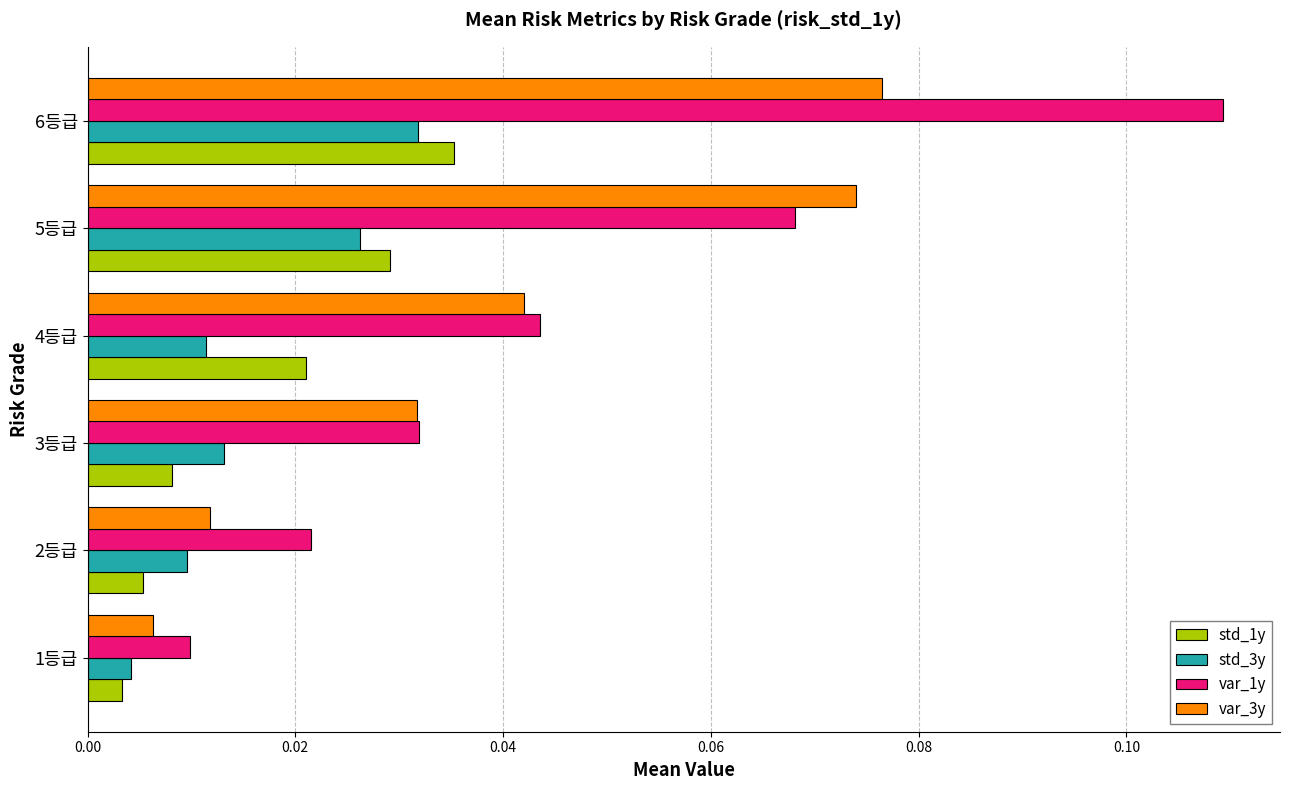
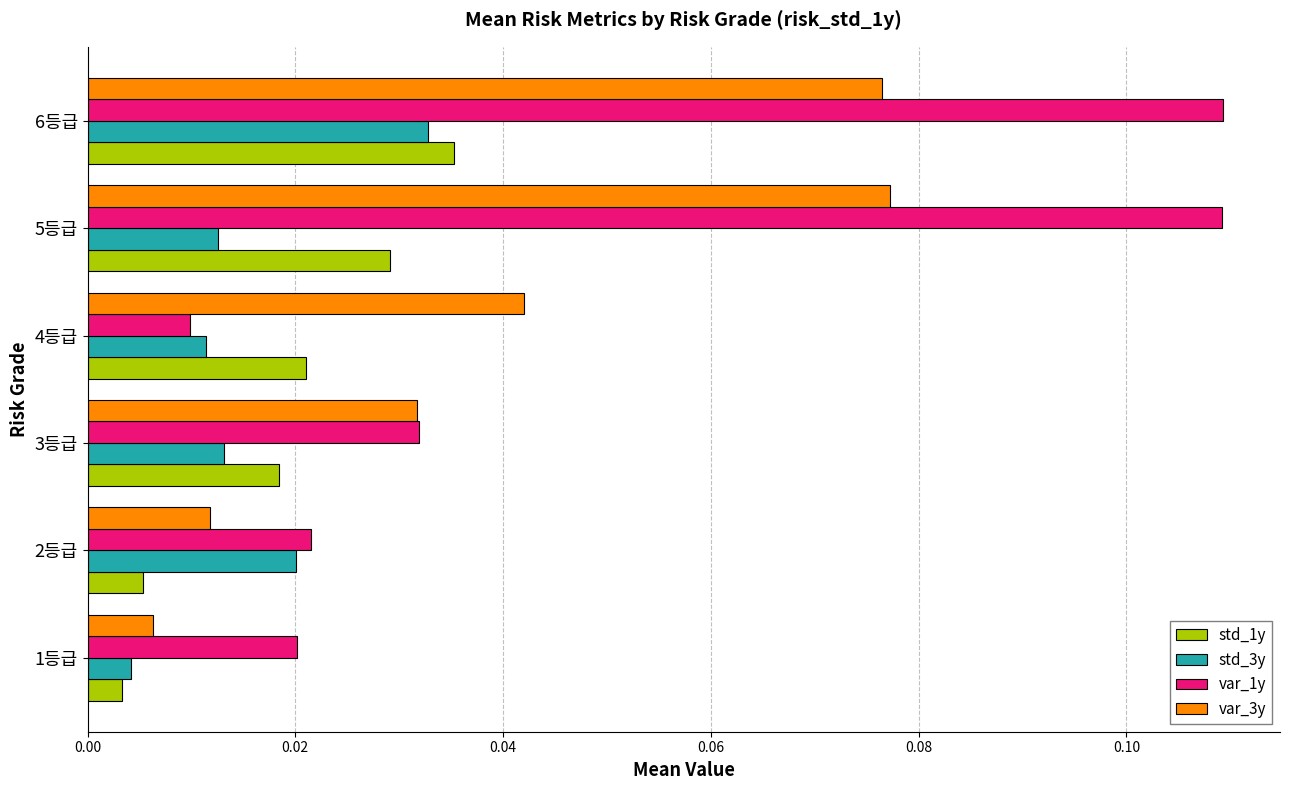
  {
    "std_1y": {
      "6등급": 0.0353,
      "5등급": 0.0291,
      "4등급": 0.0210,
-     "3등급": 0.0081,
+     "3등급": 0.0184,
      "2등급": 0.0053,
      "1등급": 0.0033
    },
    "std_3y": {
-     "6등급": 0.0318,
-     "5등급": 0.0262,
+     "6등급": 0.0328,
+     "5등급": 0.0126,
      "4등급": 0.0114,
      "3등급": 0.0131,
-     "2등급": 0.0095,
+     "2등급": 0.0201,
      "1등급": 0.0041
    },
    "var_1y": {
      "6등급": 0.1093,
-     "5등급": 0.0681,
-     "4등급": 0.0436,
+     "5등급": 0.1092,
+     "4등급": 0.0098,
      "3등급": 0.0319,
      "2등급": 0.0215,
-     "1등급": 0.0098
+     "1등급": 0.0202
    },
    "var_3y": {
      "6등급": 0.0765,
-     "5등급": 0.0739,
+     "5등급": 0.0773,
      "4등급": 0.0420,
      "3등급": 0.0317,
      "2등급": 0.0117,
      "1등급": 0.0063
    }
  }
